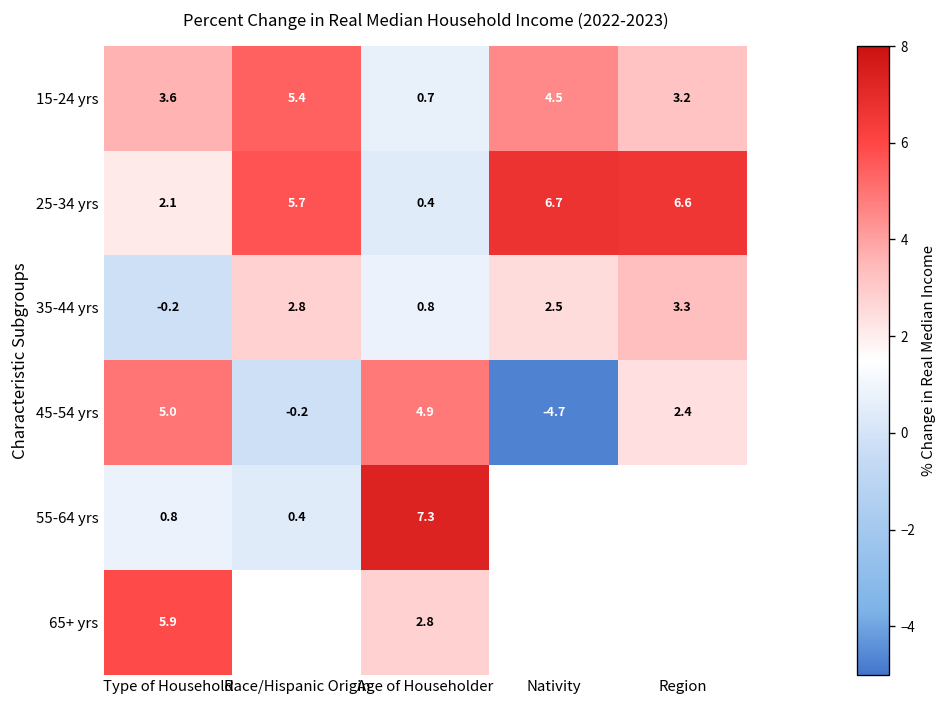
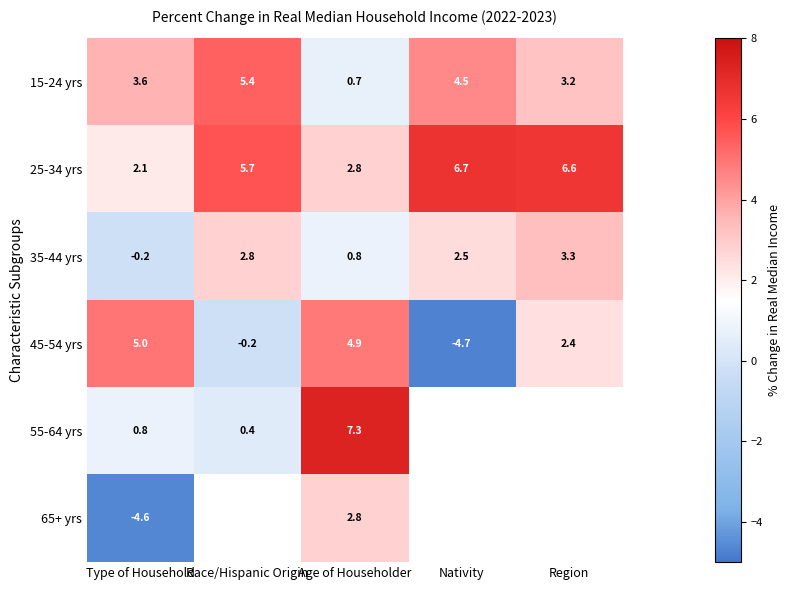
  {
    "15-24 yrs": {
      "Type of Household": 3.6,
      "Race/Hispanic Origin": 5.4,
      "Age of Householder": 0.7,
      "Nativity": 4.5,
      "Region": 3.2
    },
    "25-34 yrs": {
      "Type of Household": 2.1,
      "Race/Hispanic Origin": 5.7,
-     "Age of Householder": 0.4,
+     "Age of Householder": 2.8,
      "Nativity": 6.7,
      "Region": 6.6
    },
    "35-44 yrs": {
      "Type of Household": -0.2,
      "Race/Hispanic Origin": 2.8,
      "Age of Householder": 0.8,
      "Nativity": 2.5,
      "Region": 3.3
    },
    "45-54 yrs": {
      "Type of Household": 5.0,
      "Race/Hispanic Origin": -0.2,
      "Age of Householder": 4.9,
      "Nativity": -4.7,
      "Region": 2.4
    },
    "55-64 yrs": {
      "Type of Household": 0.8,
      "Race/Hispanic Origin": 0.4,
      "Age of Householder": 7.3
    },
    "65+ yrs": {
-     "Type of Household": 5.9,
+     "Type of Household": -4.6,
      "Age of Householder": 2.8
    }
  }
